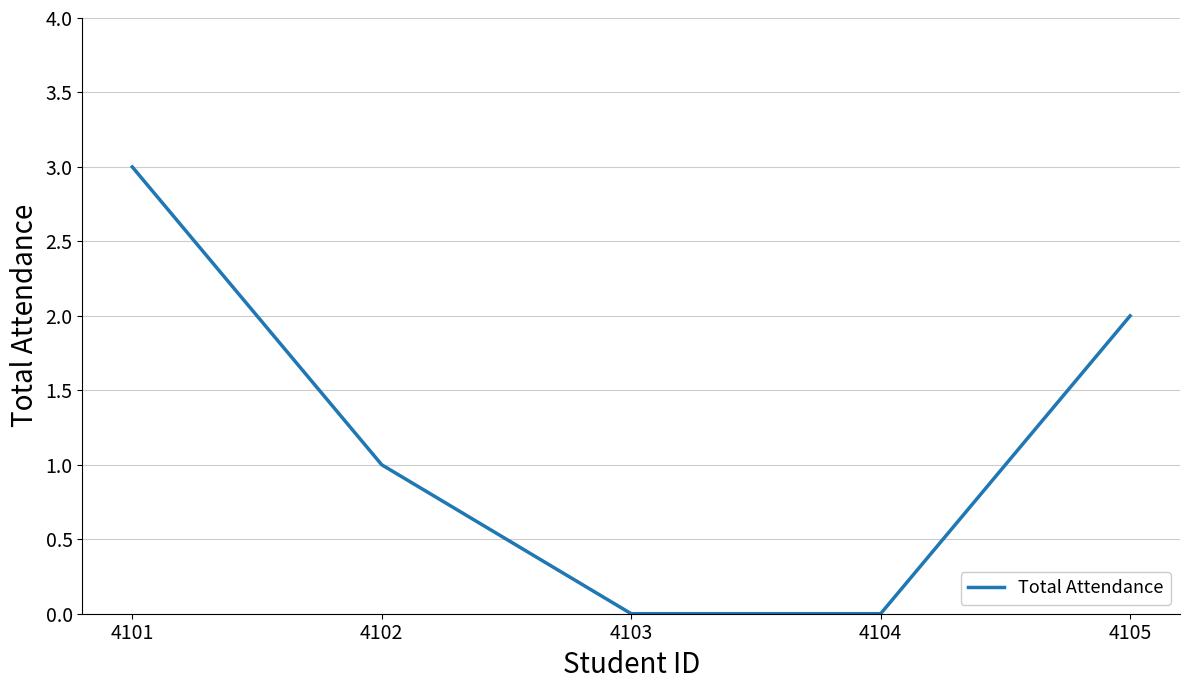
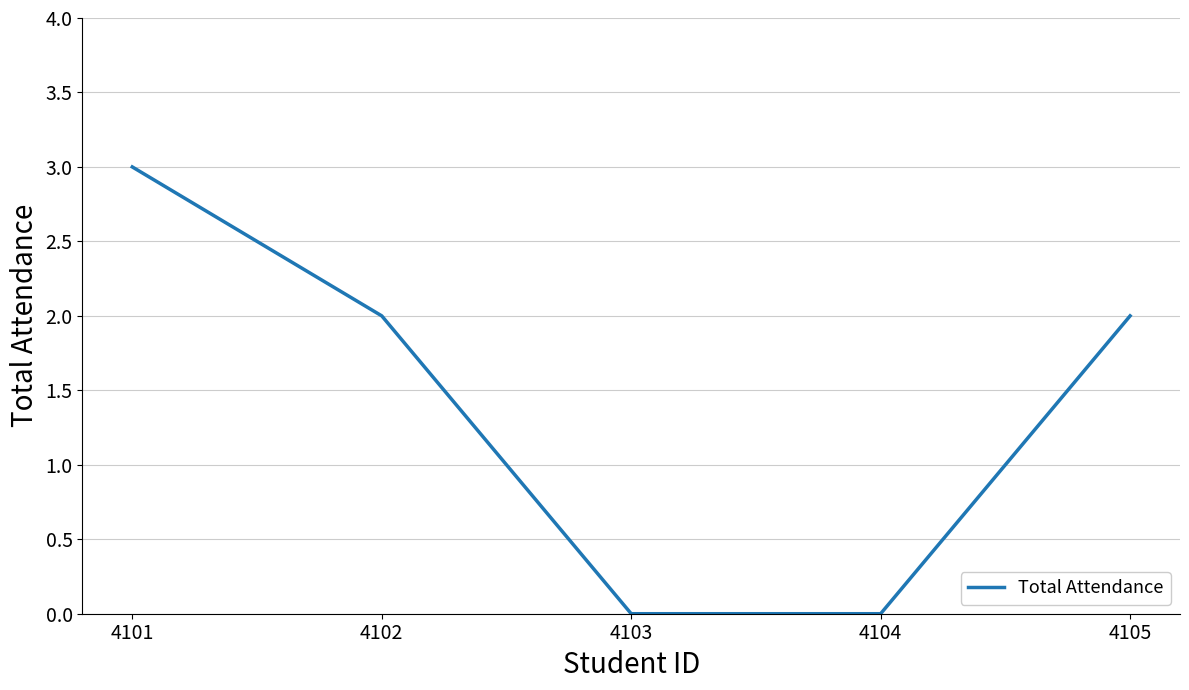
  {
    "4101": 3,
-   "4102": 1,
+   "4102": 2,
    "4103": 0,
    "4104": 0,
    "4105": 2
  }
